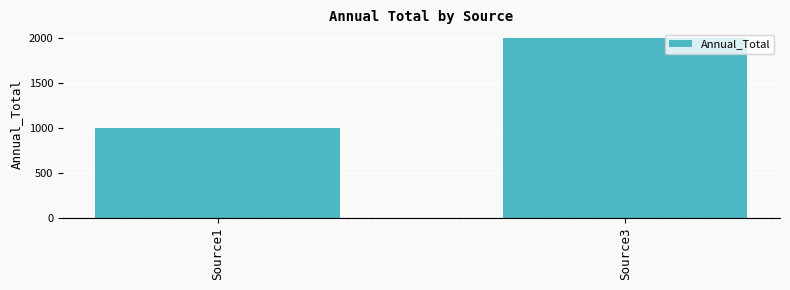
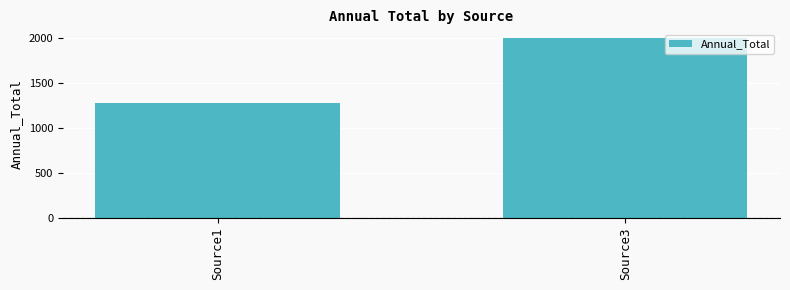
  {
-   "Source1": 1000,
+   "Source1": 1300,
    "Source3": 2000
  }
